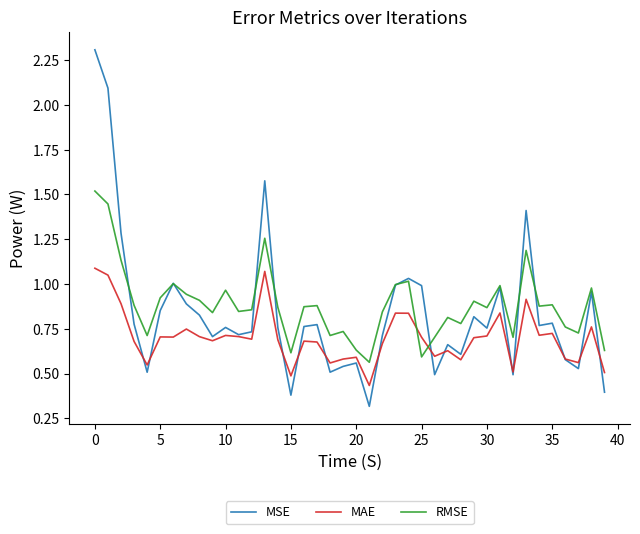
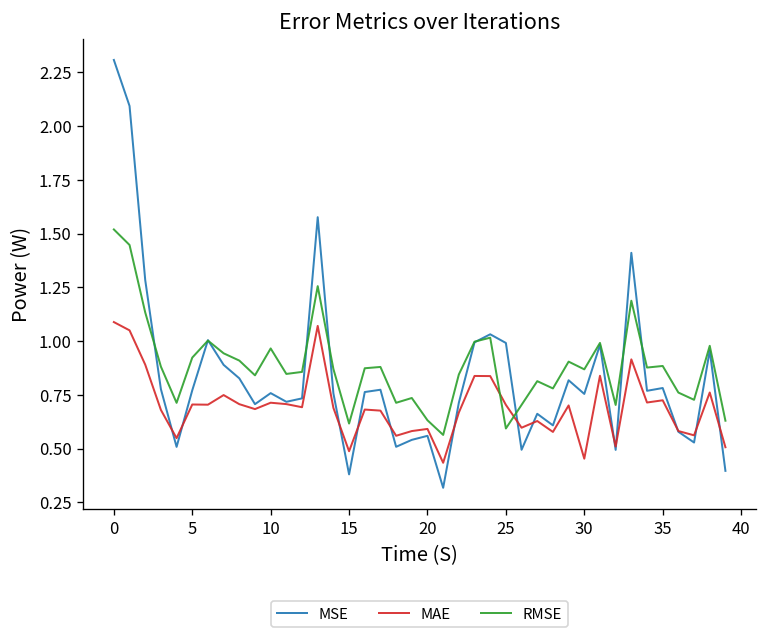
  {
    "MSE": {
      "0": 2.31,
-     "5": 0.85,
+     "5": 0.77,
      "10": 0.76,
      "15": 0.38,
      "20": 0.56,
      "25": 0.99,
      "30": 0.75,
      "35": 0.78
    },
    "MAE": {
      "0": 1.09,
      "5": 0.70,
      "10": 0.71,
      "15": 0.49,
      "20": 0.59,
      "25": 0.70,
-     "30": 0.71,
+     "30": 0.45,
      "35": 0.72
    },
    "RMSE": {
      "0": 1.52,
      "5": 0.92,
      "10": 0.97,
      "15": 0.62,
      "20": 0.63,
      "25": 0.59,
      "30": 0.87,
      "35": 0.88
    }
  }
